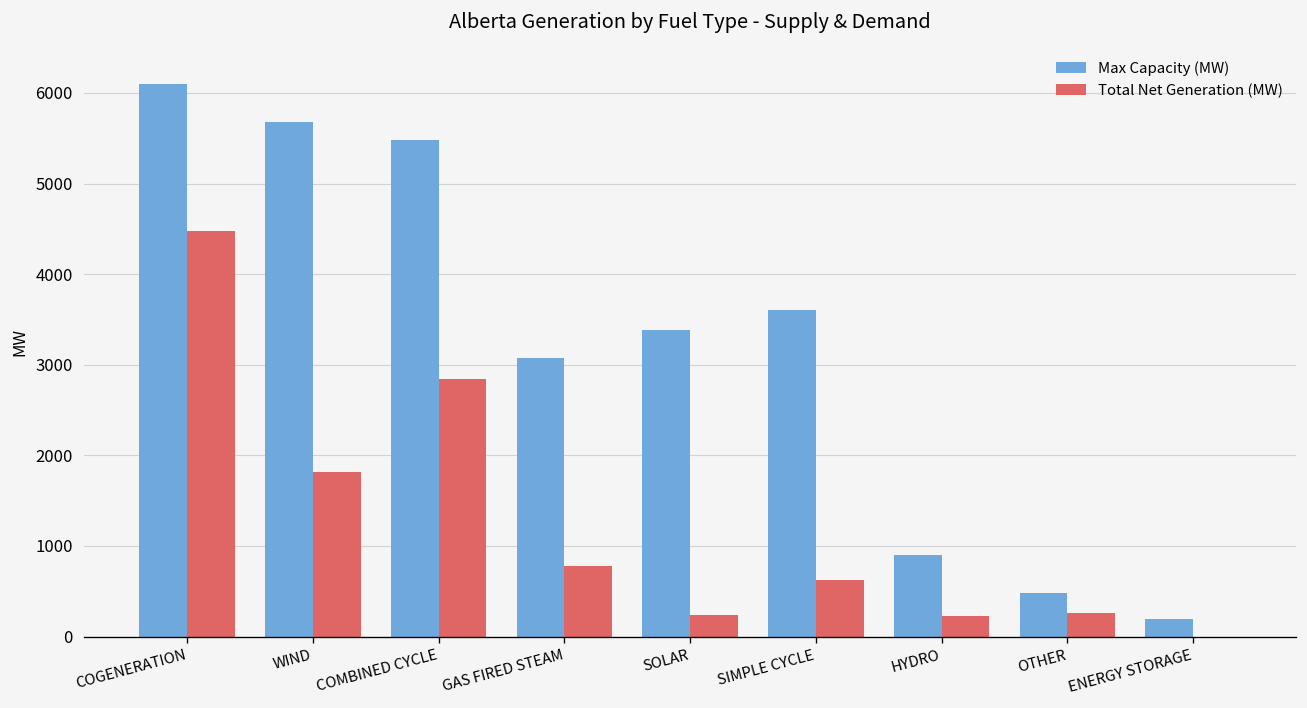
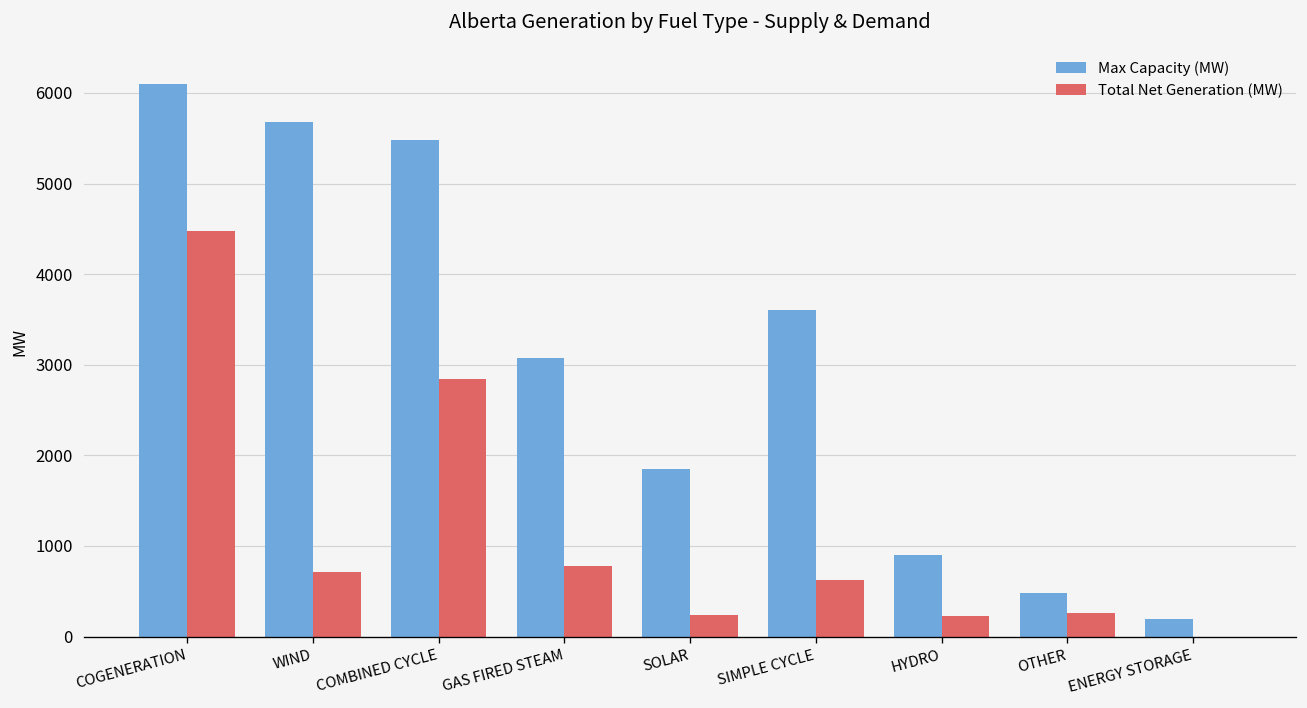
  {
    "Max Capacity (MW)": {
      "COGENERATION": 6100,
      "WIND": 5700,
      "COMBINED CYCLE": 5500,
      "GAS FIRED STEAM": 3100,
-     "SOLAR": 3400,
+     "SOLAR": 1900,
      "SIMPLE CYCLE": 3600,
      "HYDRO": 900,
      "OTHER": 500,
      "ENERGY STORAGE": 200
    },
    "Total Net Generation (MW)": {
      "COGENERATION": 4500,
-     "WIND": 1800,
+     "WIND": 700,
      "COMBINED CYCLE": 2800,
      "GAS FIRED STEAM": 800,
      "SOLAR": 200,
      "SIMPLE CYCLE": 600,
      "HYDRO": 200,
      "OTHER": 300,
      "ENERGY STORAGE": 0
    }
  }
